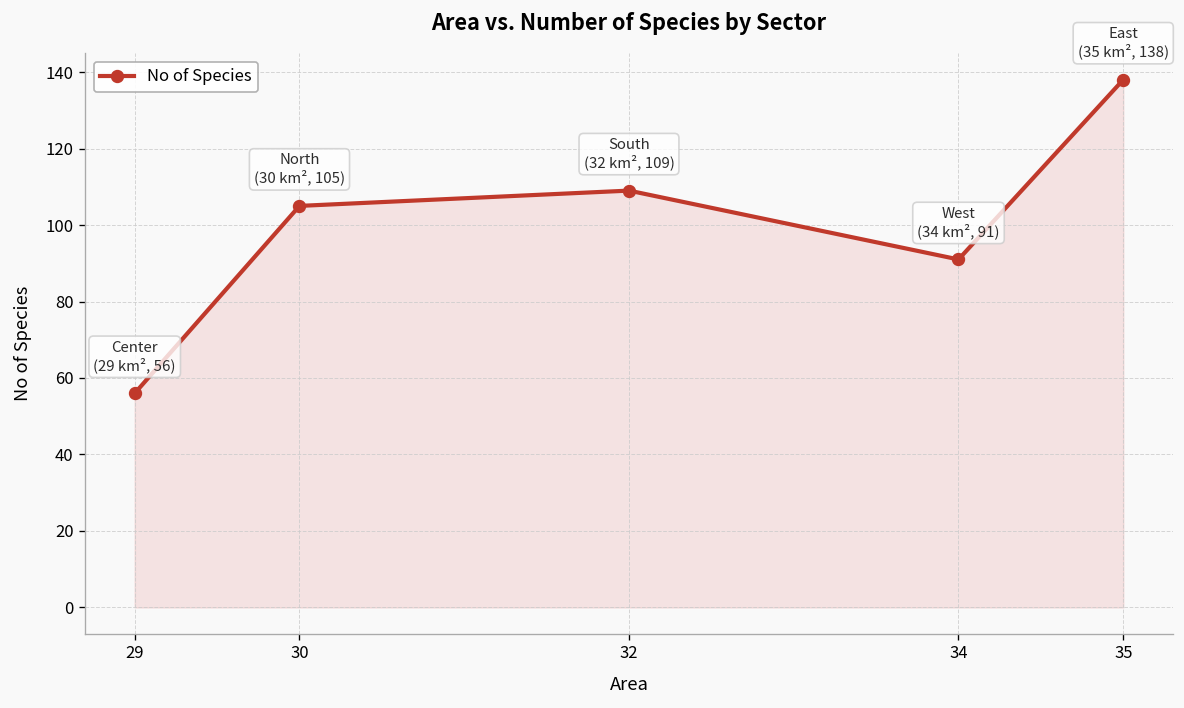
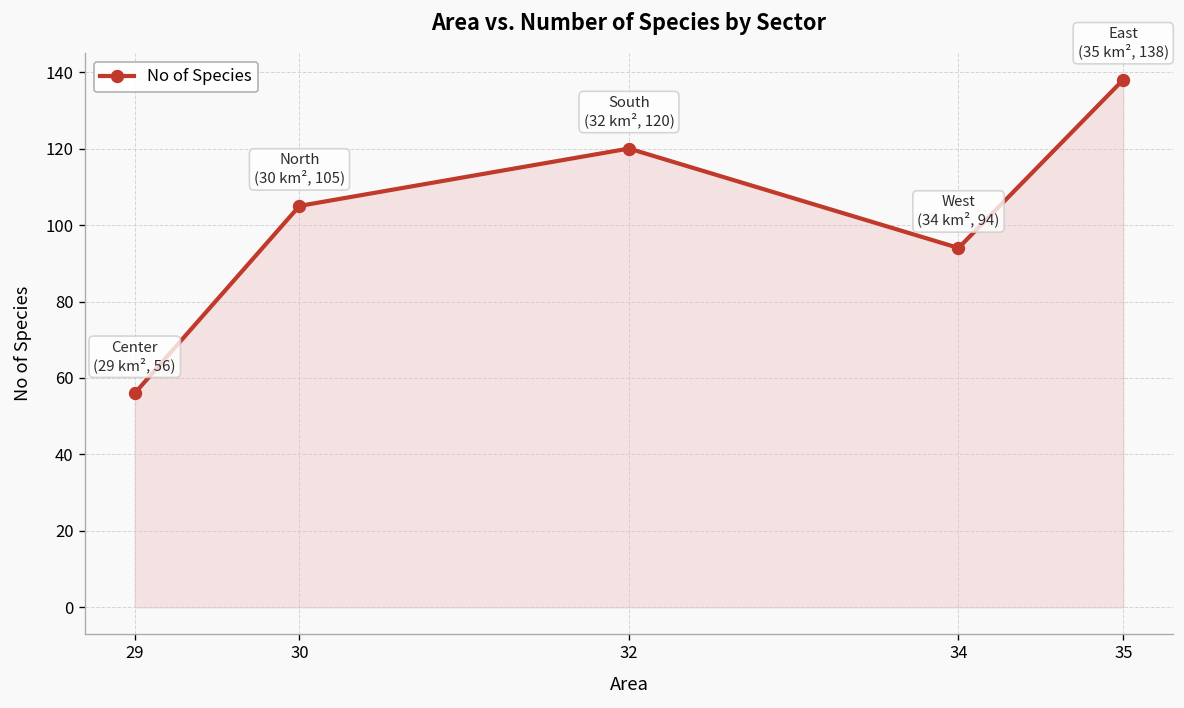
  {
-   "32": 109,
-   "34": 91
+   "32": 120,
+   "34": 94
  }
